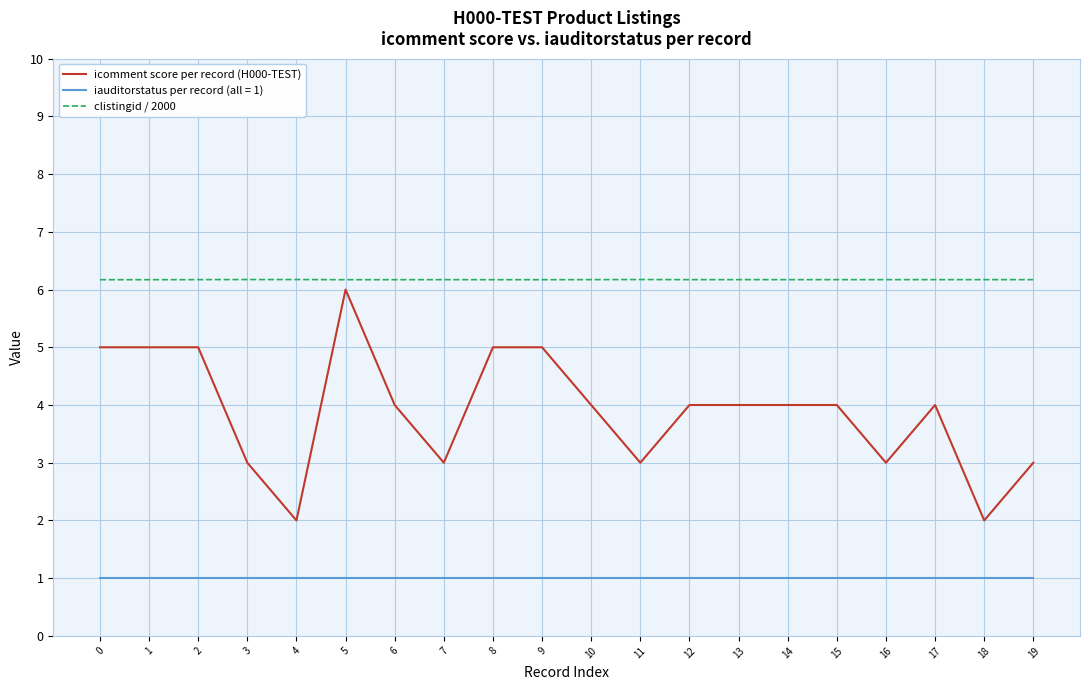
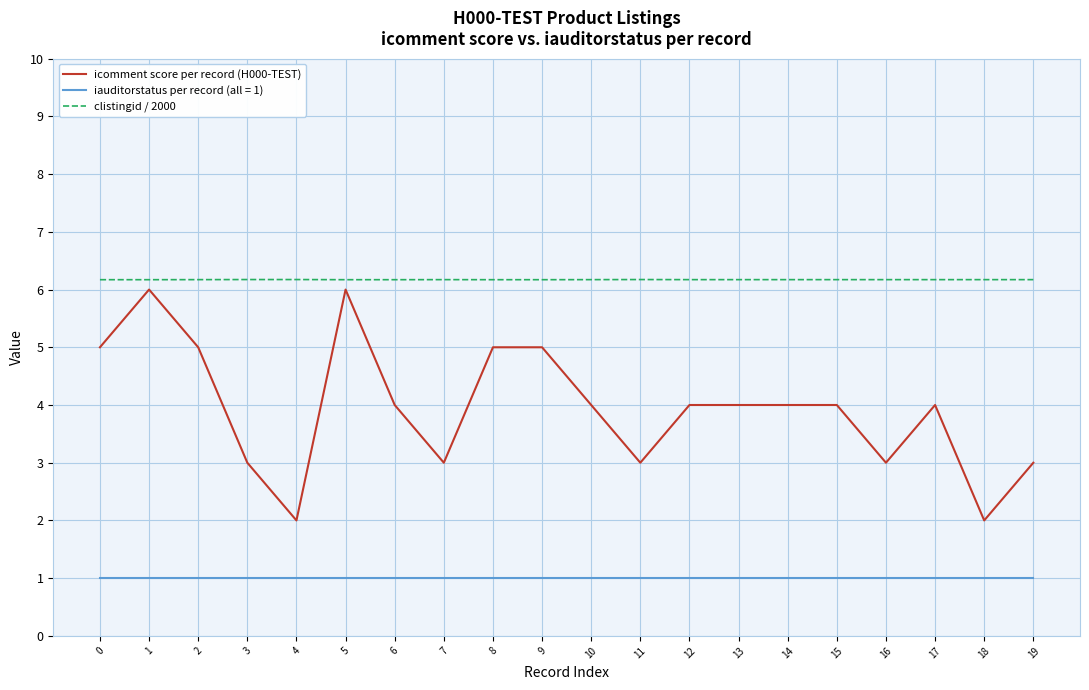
  {
    "icomment score per record (H000-TEST)": {
      "0": 5,
-     "1": 5,
+     "1": 6,
      "2": 5,
      "3": 3,
      "4": 2,
      "5": 6,
      "6": 4,
      "7": 3,
      "8": 5,
      "9": 5,
      "10": 4,
      "11": 3,
      "12": 4,
      "13": 4,
      "14": 4,
      "15": 4,
      "16": 3,
      "17": 4,
      "18": 2,
      "19": 3
    },
    "iauditorstatus per record (all = 1)": {
      "0": 1,
      "1": 1,
      "2": 1,
      "3": 1,
      "4": 1,
      "5": 1,
      "6": 1,
      "7": 1,
      "8": 1,
      "9": 1,
      "10": 1,
      "11": 1,
      "12": 1,
      "13": 1,
      "14": 1,
      "15": 1,
      "16": 1,
      "17": 1,
      "18": 1,
      "19": 1
    },
    "clistingid / 2000": {
      "0": 6.2,
      "1": 6.2,
      "2": 6.2,
      "3": 6.2,
      "4": 6.2,
      "5": 6.2,
      "6": 6.2,
      "7": 6.2,
      "8": 6.2,
      "9": 6.2,
      "10": 6.2,
      "11": 6.2,
      "12": 6.2,
      "13": 6.2,
      "14": 6.2,
      "15": 6.2,
      "16": 6.2,
      "17": 6.2,
      "18": 6.2,
      "19": 6.2
    }
  }
